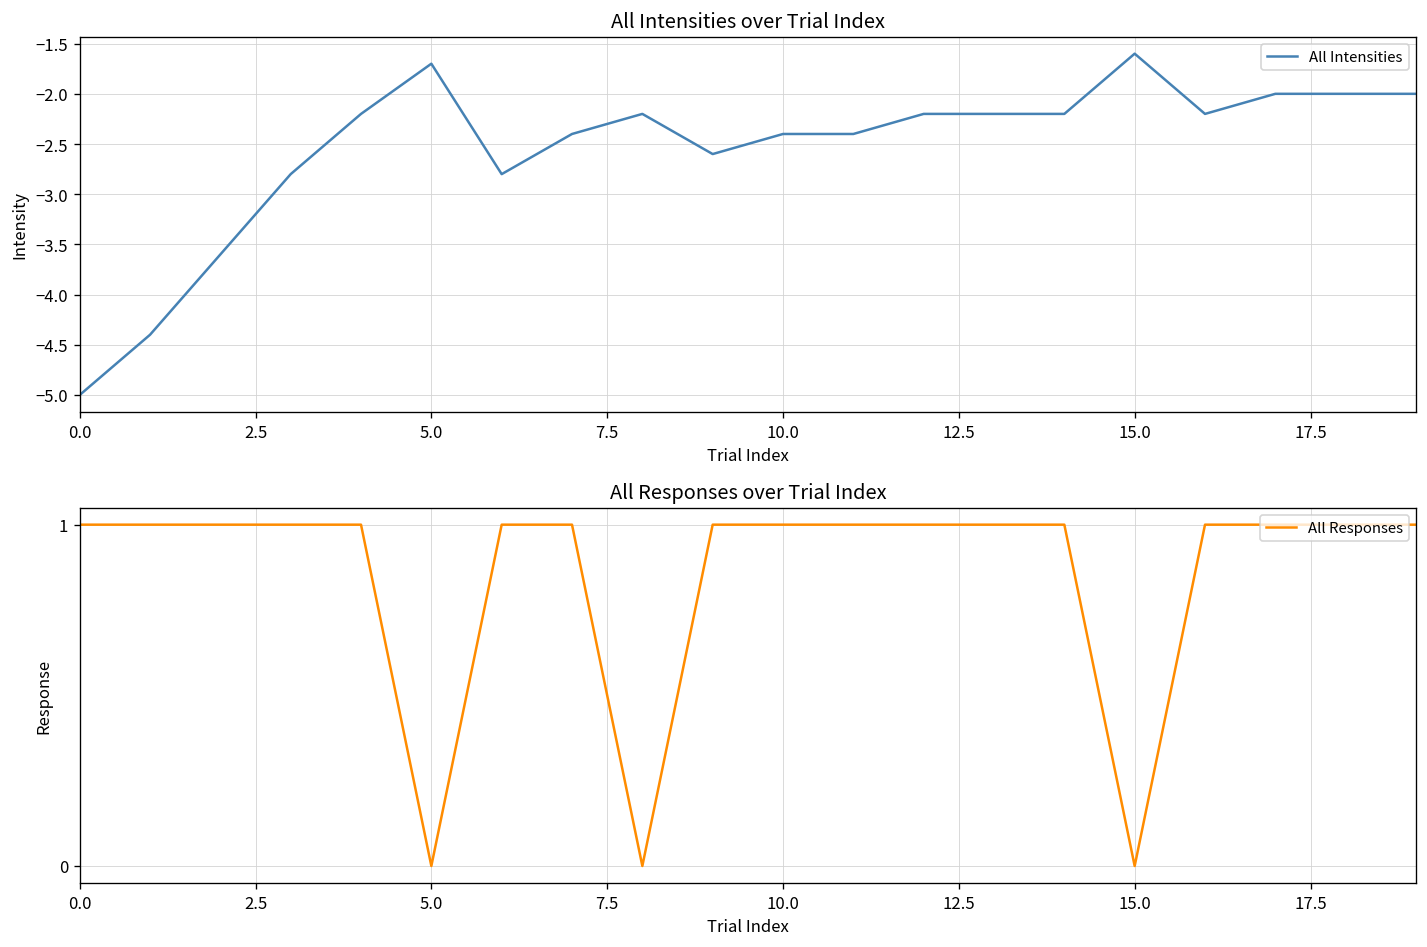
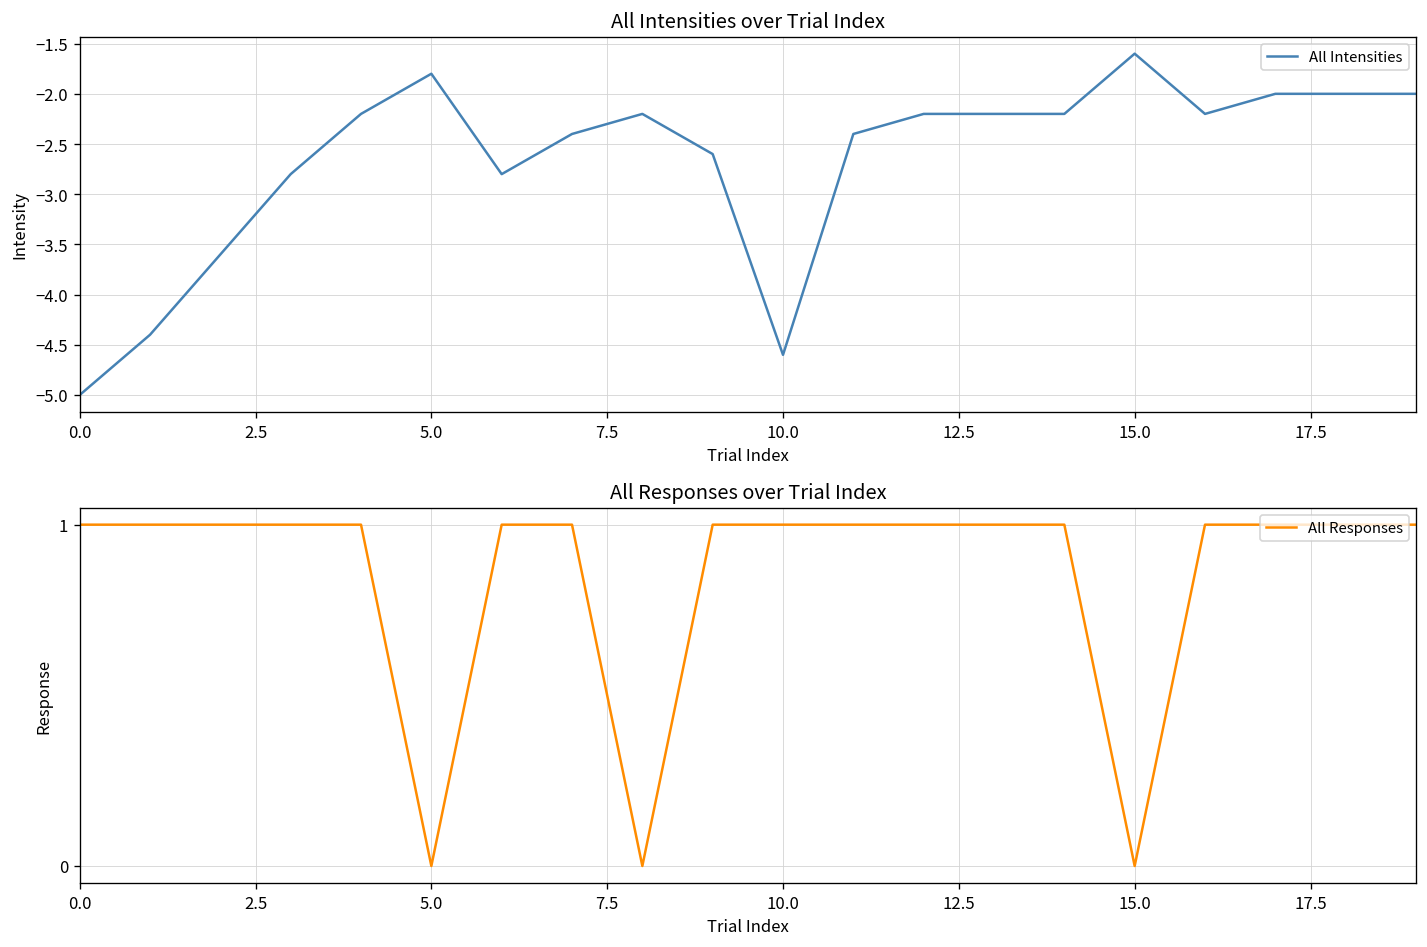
  {
    "All Intensities over Trial Index": {
      "0.0": -5.0,
-     "5.0": -1.7,
-     "10.0": -2.4,
+     "5.0": -1.8,
+     "10.0": -4.6,
      "15.0": -1.6
    },
    "All Responses over Trial Index": {
      "0.0": 1.00,
      "5.0": 0.00,
      "10.0": 1.00,
      "15.0": 0.00
    }
  }
